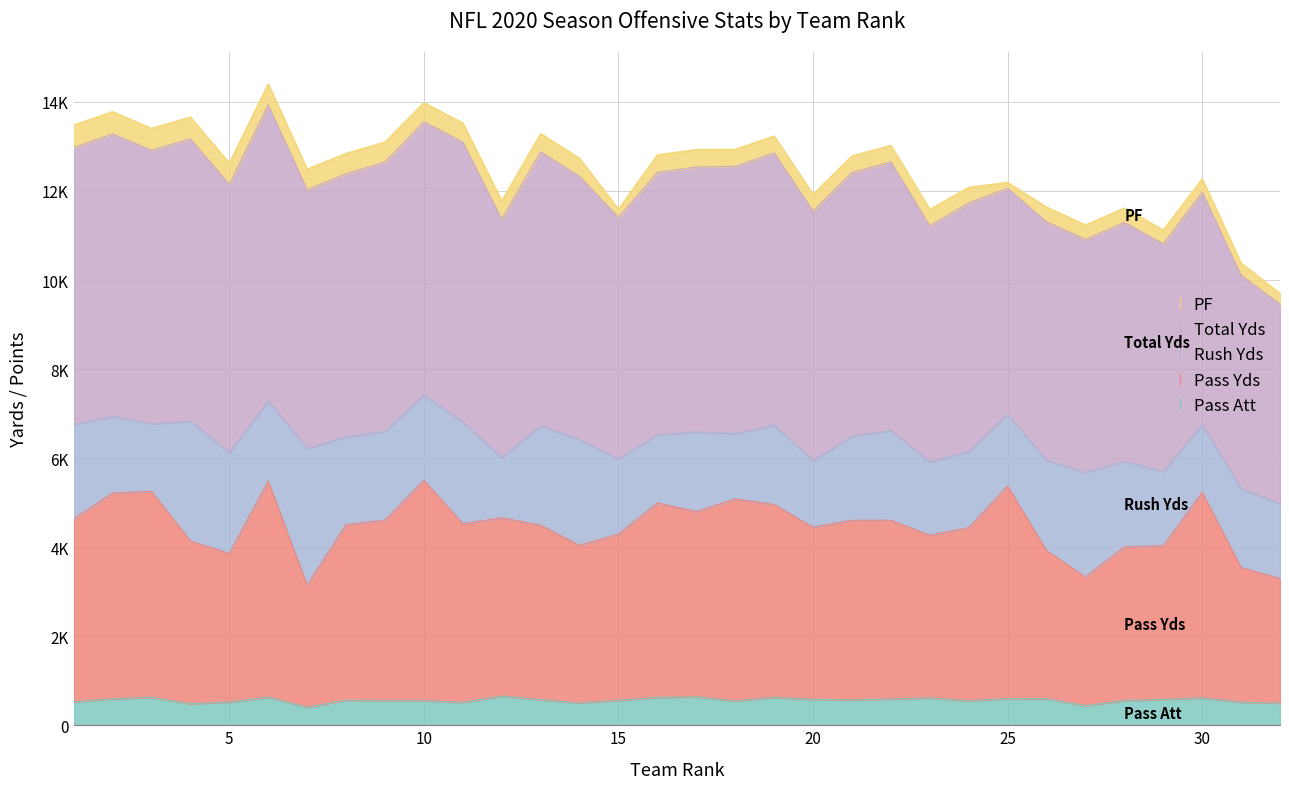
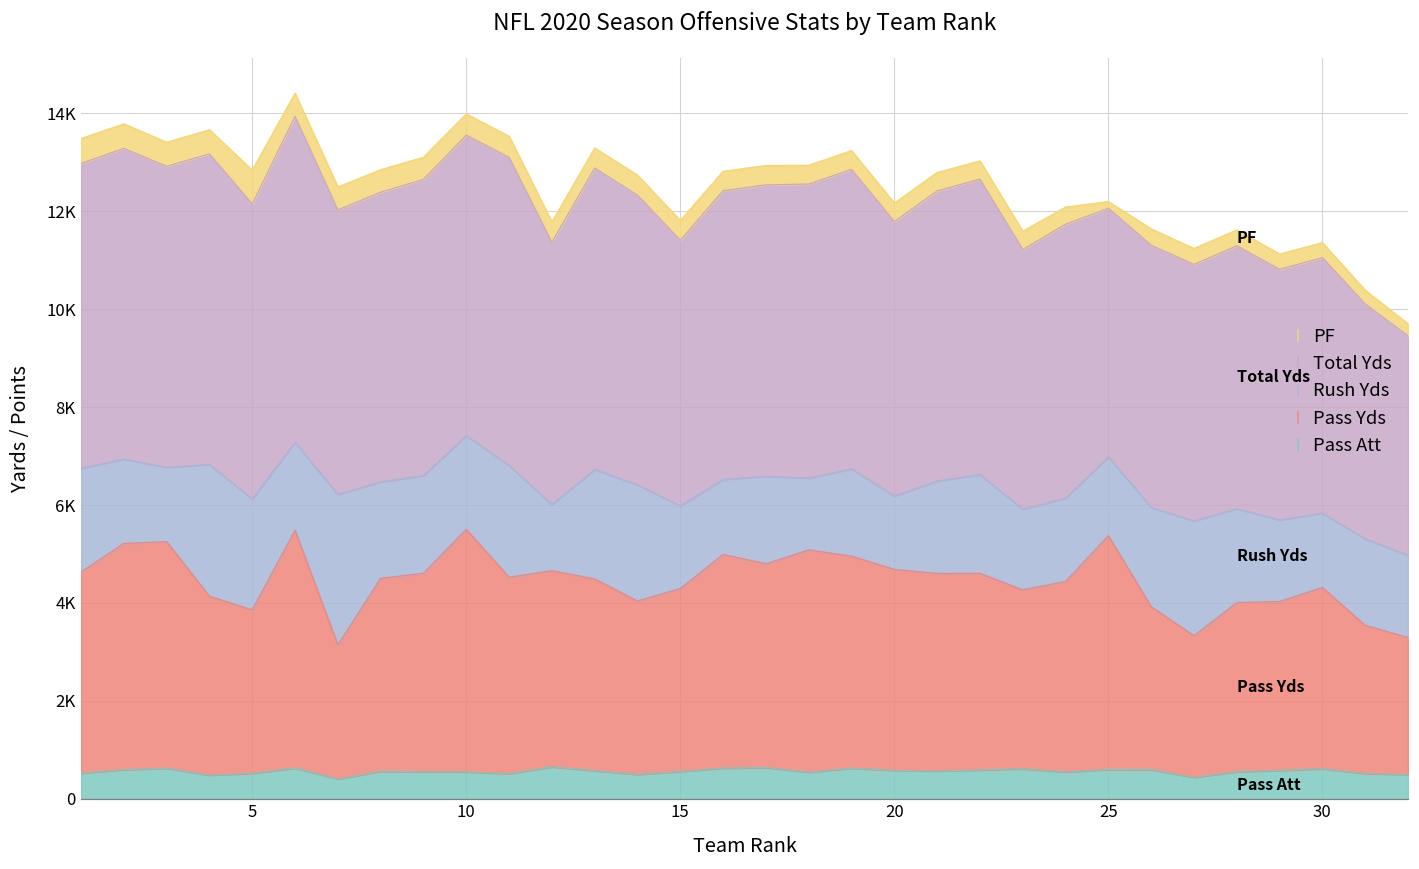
  {
    "Pass Yds": {
      "5": 3300,
      "10": 5000,
      "15": 3700,
-     "20": 3900,
+     "20": 4100,
      "25": 4800,
-     "30": 4600
+     "30": 3700
    },
    "PF": {
-     "5": 500,
+     "5": 700,
      "10": 400,
-     "15": 200,
+     "15": 400,
      "20": 400,
      "25": 100,
      "30": 300
    }
  }
